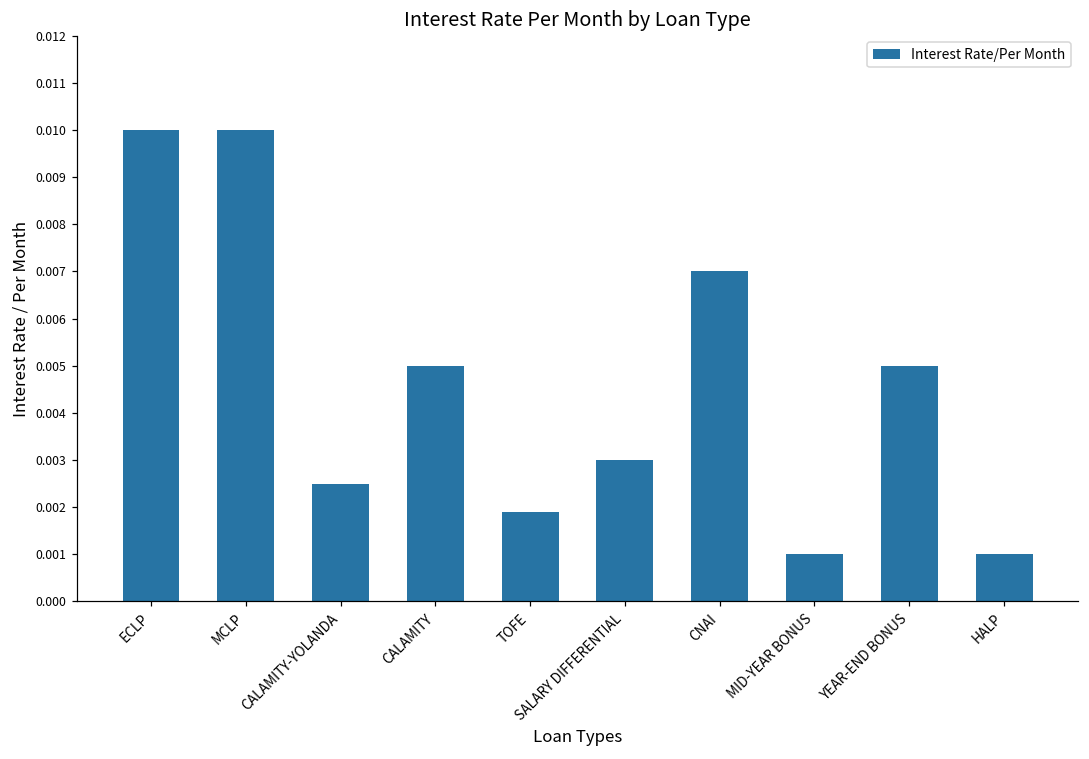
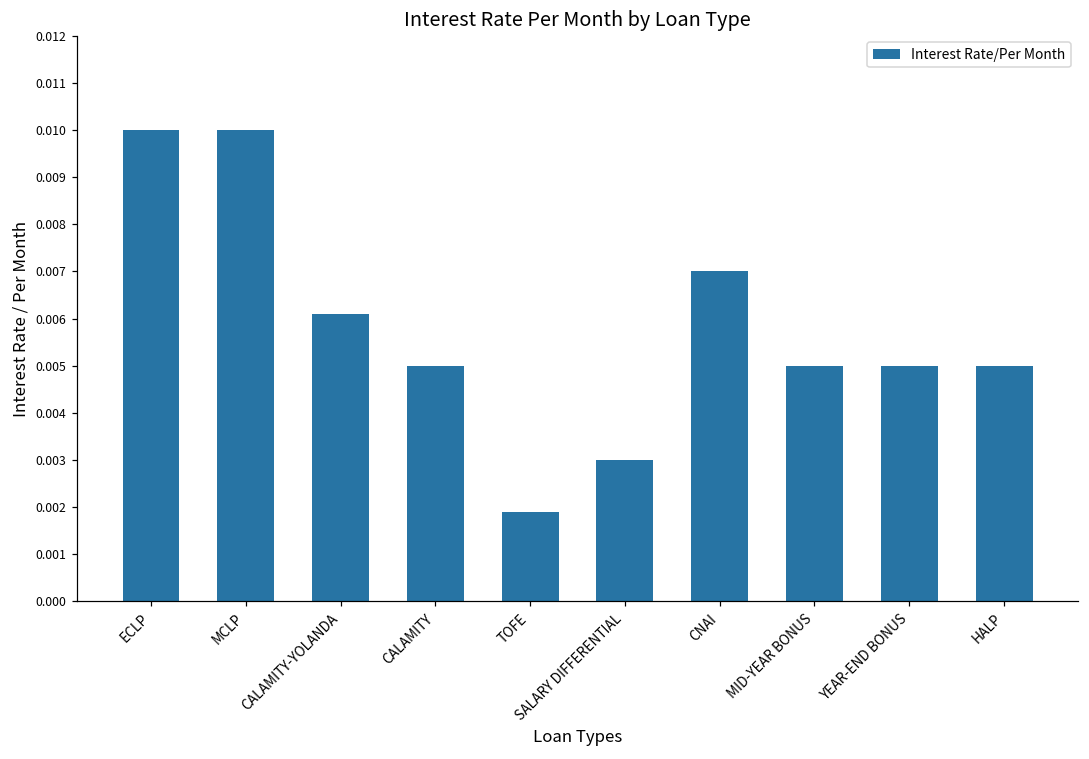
  {
    "ECLP": 0.0100,
    "MCLP": 0.0100,
-   "CALAMITY-YOLANDA": 0.0025,
+   "CALAMITY-YOLANDA": 0.0061,
    "CALAMITY": 0.0050,
    "TOFE": 0.0019,
    "SALARY DIFFERENTIAL": 0.0030,
    "CNAI": 0.0070,
-   "MID-YEAR BONUS": 0.001,
+   "MID-YEAR BONUS": 0.005,
    "YEAR-END BONUS": 0.0050,
-   "HALP": 0.001
+   "HALP": 0.005
  }
